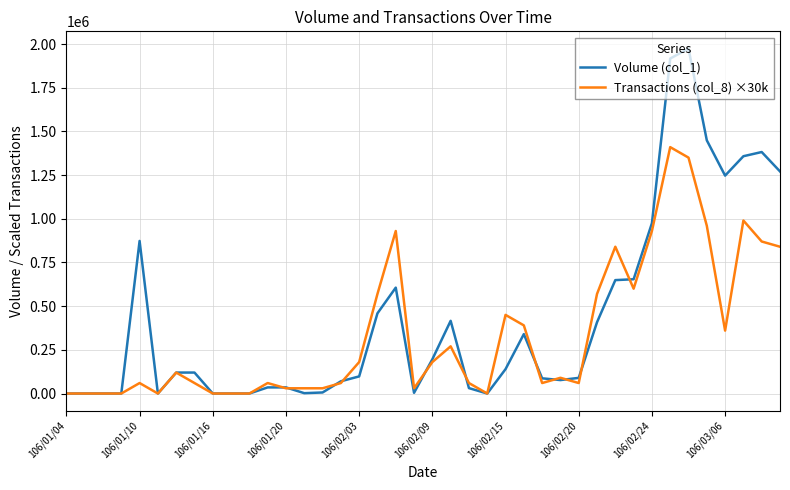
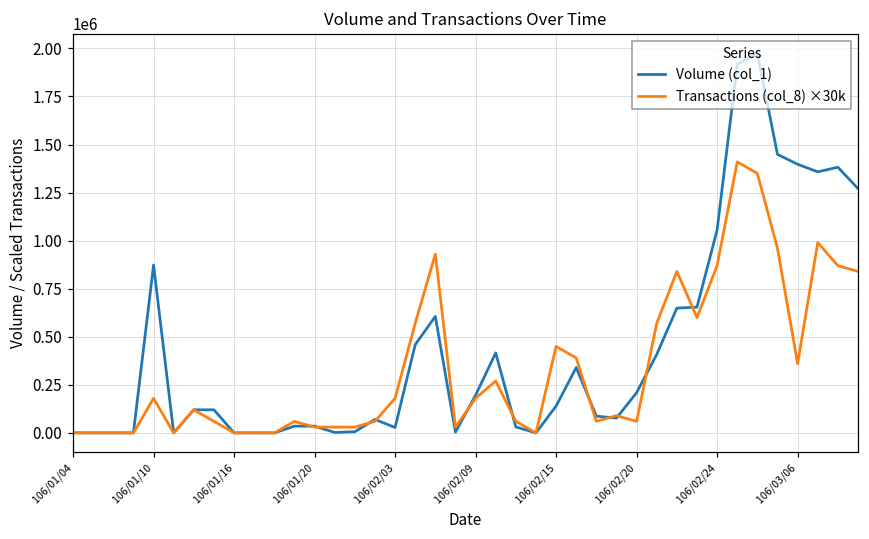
  {
    "Volume (col_1)": {
      "106/01/10": 870000,
-     "106/02/03": 100000,
+     "106/02/03": 30000,
      "106/02/09": 200000,
      "106/02/15": 140000,
-     "106/02/20": 90000,
-     "106/02/24": 970000,
-     "106/03/06": 1250000
+     "106/02/20": 210000,
+     "106/02/24": 1060000,
+     "106/03/06": 1400000
    },
    "Transactions (col_8) ×30k": {
-     "106/01/10": 60000,
+     "106/01/10": 180000,
      "106/02/03": 180000,
      "106/02/09": 180000,
      "106/02/15": 450000,
      "106/02/20": 60000,
-     "106/02/24": 930000,
+     "106/02/24": 870000,
      "106/03/06": 360000
    }
  }
